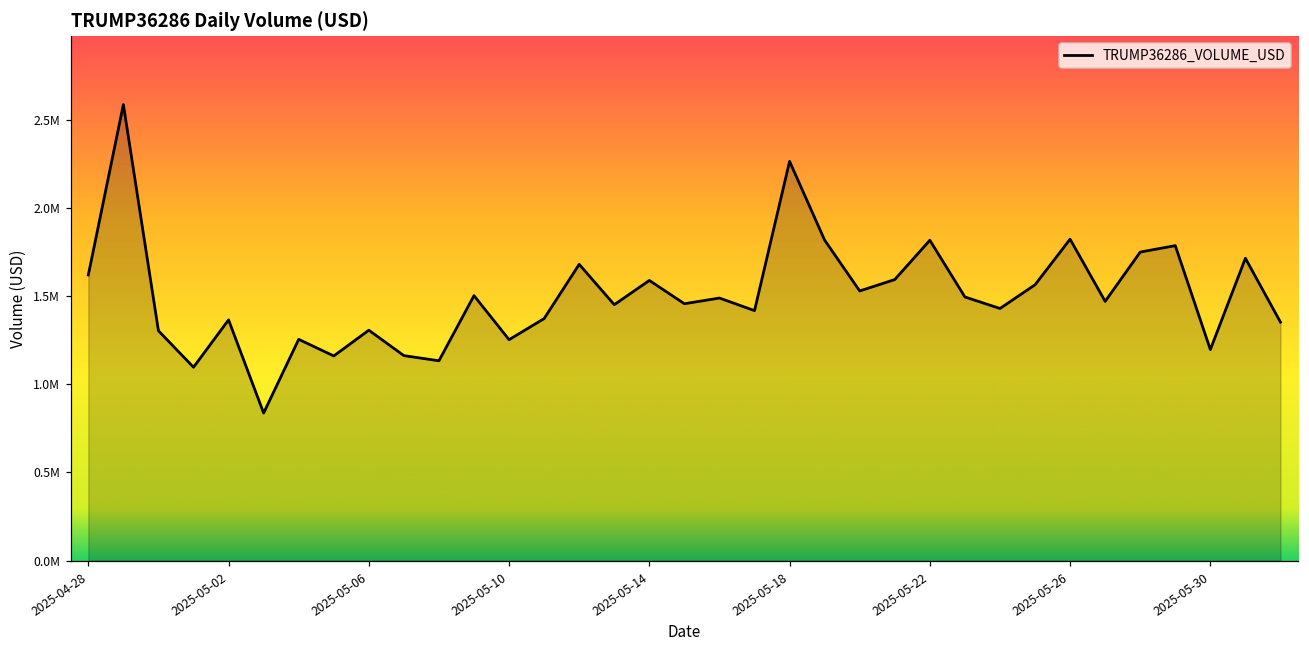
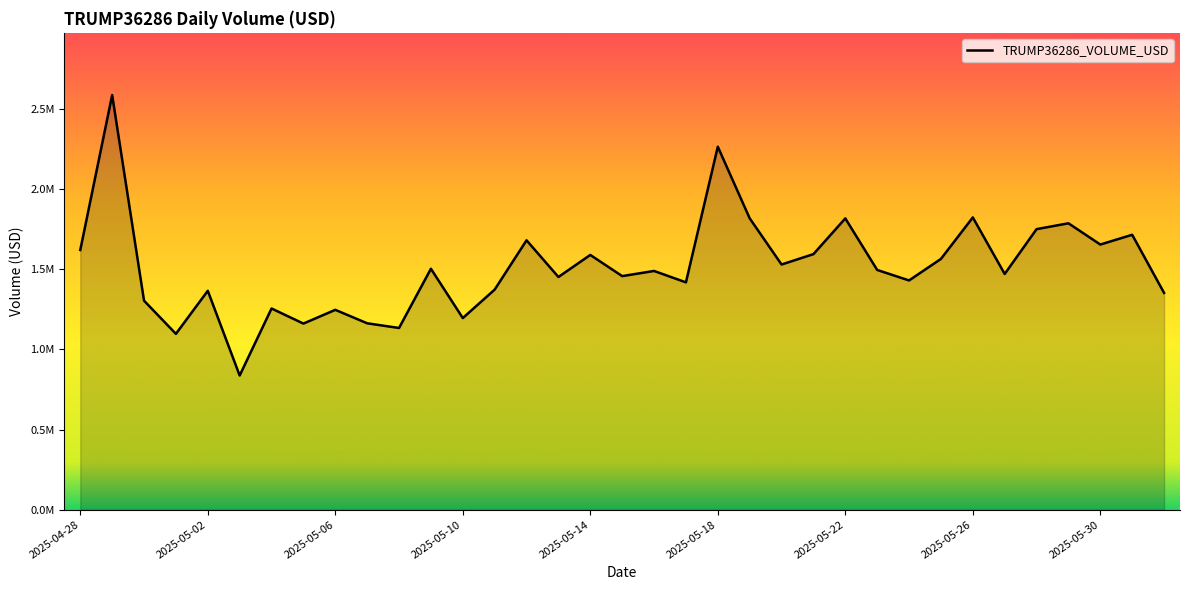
  {
    "2025-04-28": 1620000,
    "2025-05-02": 1370000,
-   "2025-05-06": 1310000,
-   "2025-05-10": 1250000,
+   "2025-05-06": 1250000,
+   "2025-05-10": 1200000,
    "2025-05-14": 1590000,
    "2025-05-18": 2260000,
    "2025-05-22": 1820000,
    "2025-05-26": 1820000,
-   "2025-05-30": 1200000
+   "2025-05-30": 1650000
  }
